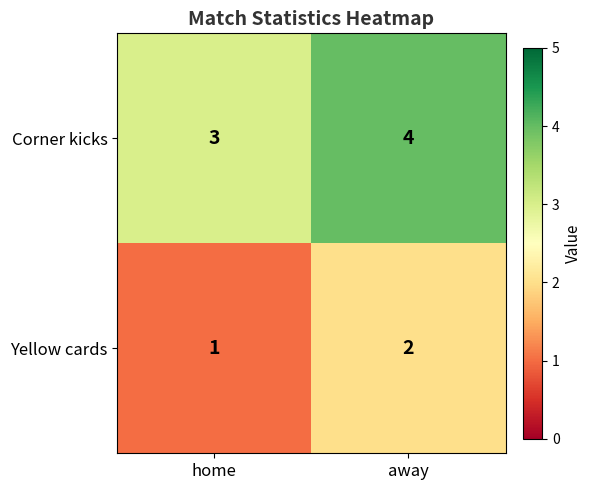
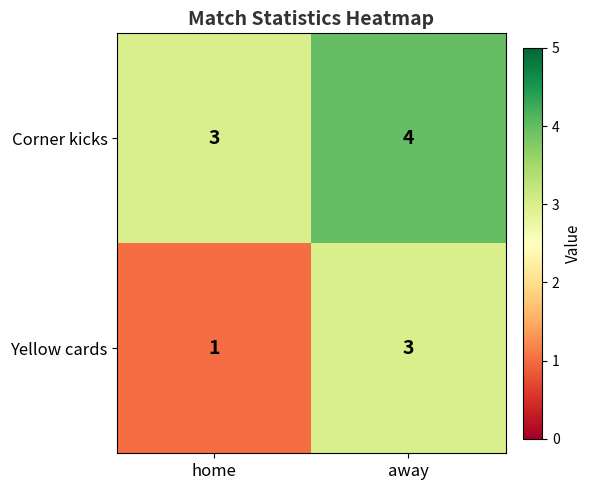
  {
    "Corner kicks": {
      "home": 3,
      "away": 4
    },
    "Yellow cards": {
      "home": 1,
-     "away": 2
+     "away": 3
    }
  }
